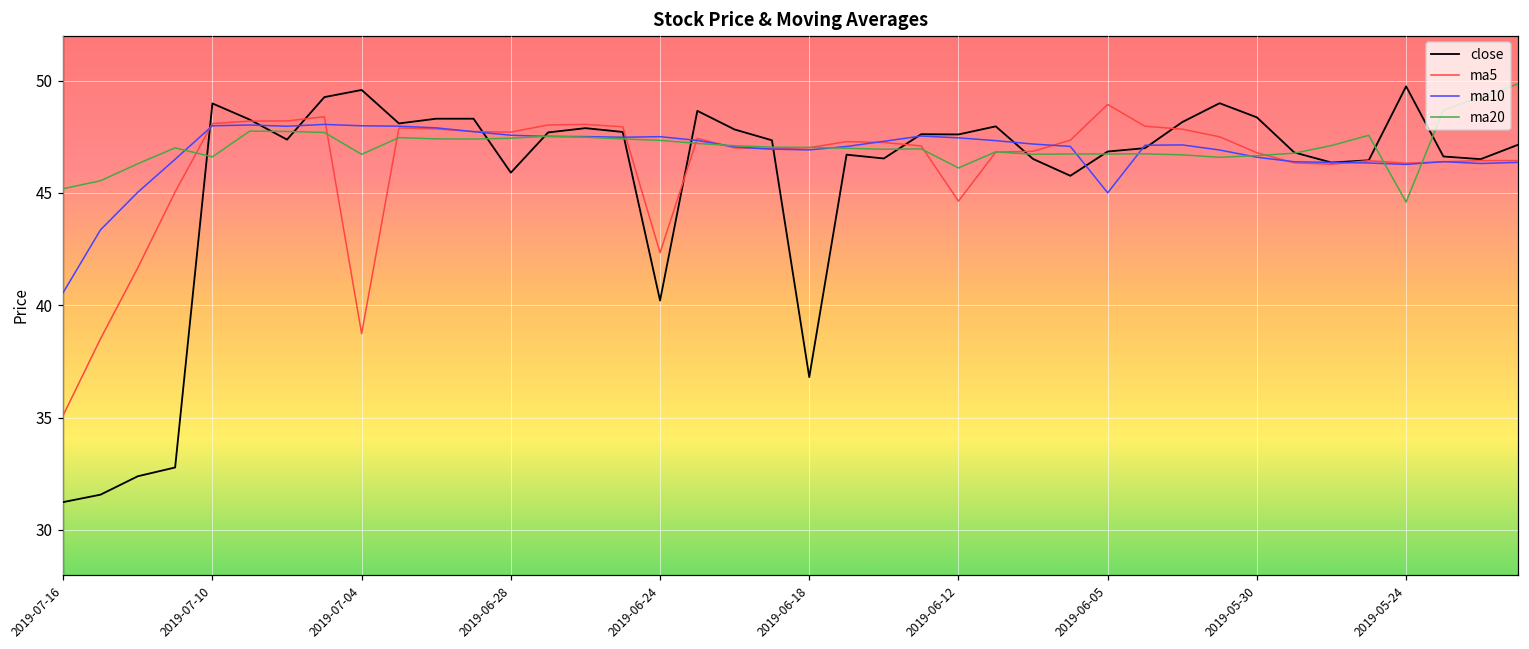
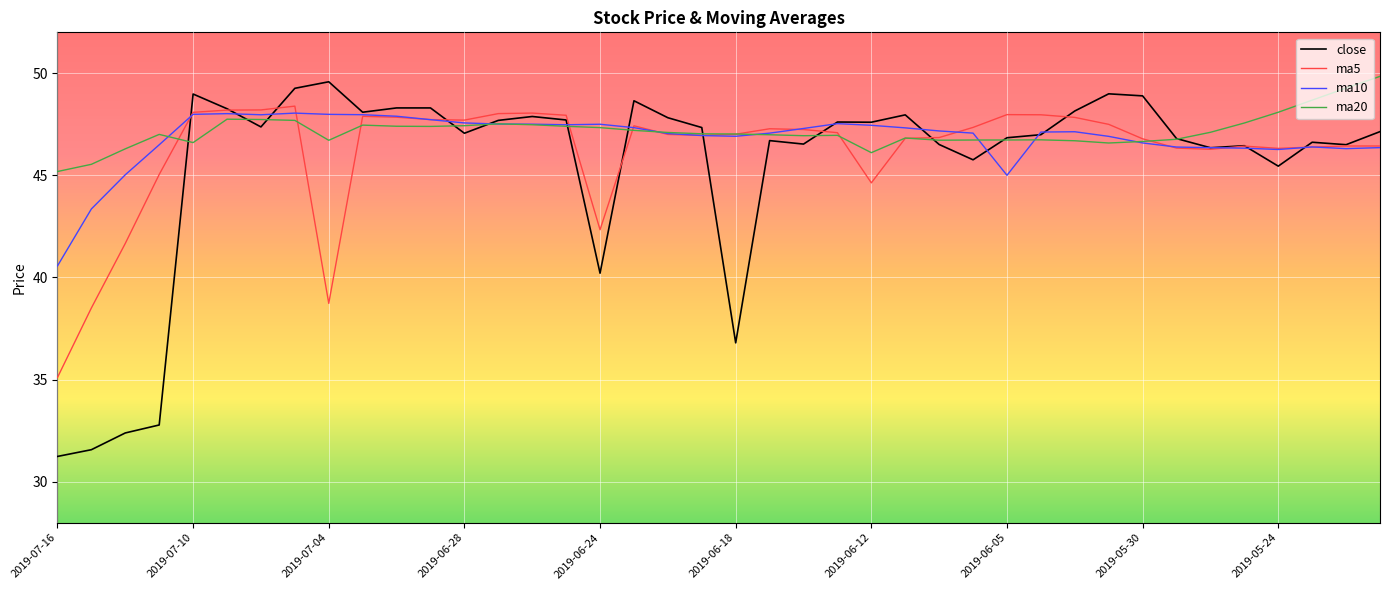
  {
    "close": {
      "2019-07-16": 31.2,
      "2019-07-10": 49.0,
      "2019-07-04": 49.6,
-     "2019-06-28": 45.9,
+     "2019-06-28": 47.1,
      "2019-06-24": 40.2,
      "2019-06-18": 36.8,
      "2019-06-12": 47.6,
-     "2019-05-30": 48.4,
-     "2019-05-24": 49.7
+     "2019-05-30": 48.9,
+     "2019-05-24": 45.5
    },
    "ma5": {
      "2019-07-16": 35.1,
      "2019-07-04": 38.7,
      "2019-06-28": 47.7,
      "2019-06-24": 42.3,
      "2019-06-12": 44.6,
-     "2019-06-05": 48.9,
+     "2019-06-05": 48.0,
      "2019-05-30": 46.8
    },
    "ma10": {
      "2019-07-16": 40.6,
      "2019-07-04": 48.0,
      "2019-06-28": 47.6,
      "2019-06-24": 47.5,
      "2019-06-12": 47.4,
      "2019-06-05": 45.0
    },
    "ma20": {
      "2019-07-16": 45.2,
      "2019-07-10": 46.6,
      "2019-07-04": 46.7,
      "2019-06-28": 47.4,
      "2019-06-24": 47.3,
      "2019-06-12": 46.1,
-     "2019-05-24": 44.6
+     "2019-05-24": 48.1
    }
  }
